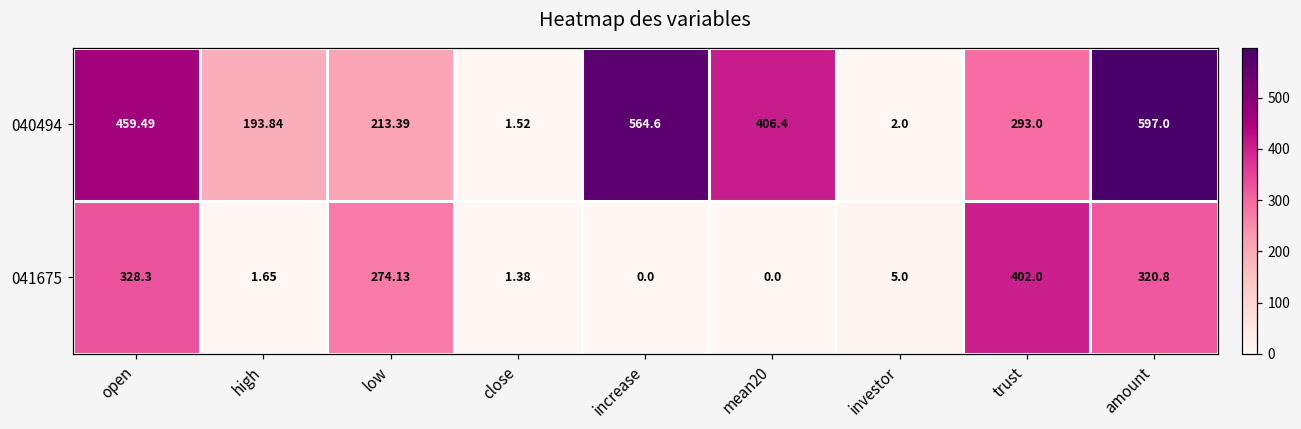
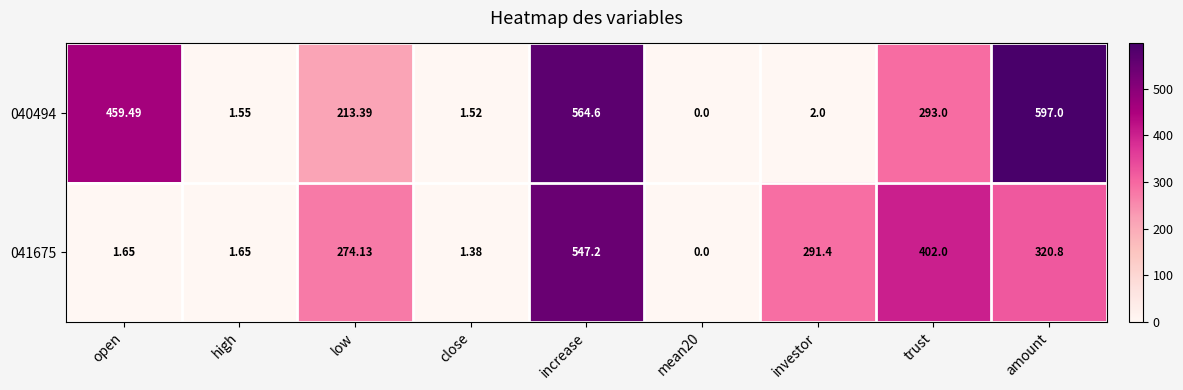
  {
    "040494": {
      "open": 459.49,
-     "high": 193.84,
+     "high": 1.55,
      "low": 213.39,
      "close": 1.52,
      "increase": 564.6,
-     "mean20": 406.4,
+     "mean20": 0.0,
      "investor": 2.0,
      "trust": 293.0,
      "amount": 597.0
    },
    "041675": {
-     "open": 328.3,
+     "open": 1.65,
      "high": 1.65,
      "low": 274.13,
      "close": 1.38,
-     "increase": 0.0,
+     "increase": 547.2,
      "mean20": 0.0,
-     "investor": 5.0,
+     "investor": 291.4,
      "trust": 402.0,
      "amount": 320.8
    }
  }
